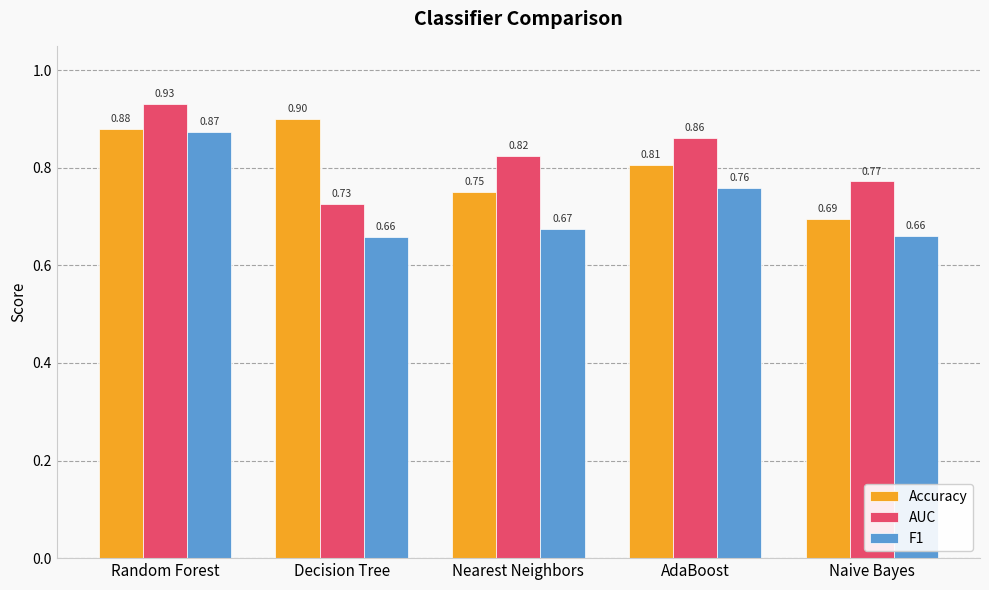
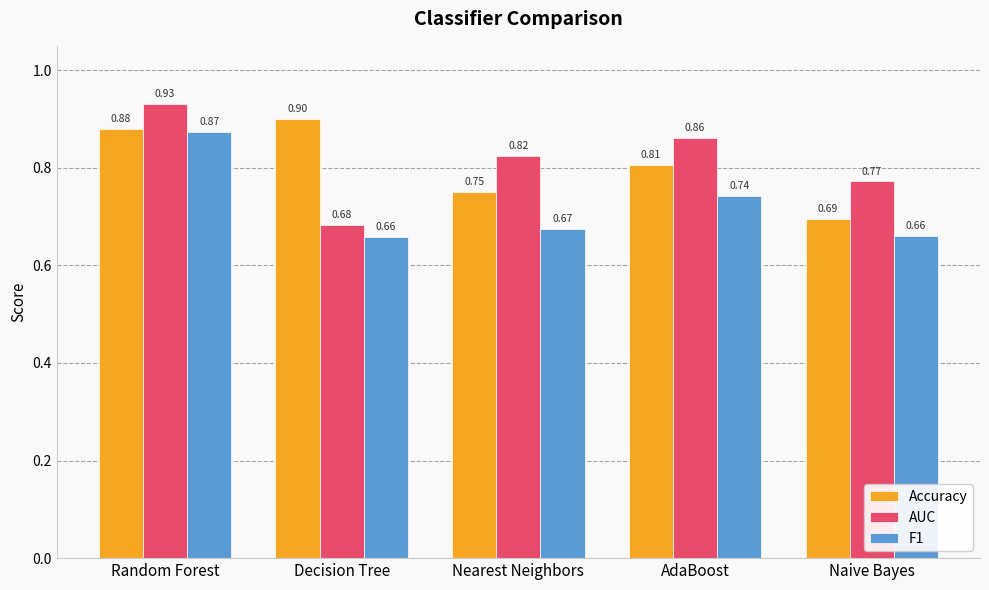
  {
    "Accuracy": {
      "Random Forest": 0.88,
      "Decision Tree": 0.90,
      "Nearest Neighbors": 0.75,
      "AdaBoost": 0.81,
      "Naive Bayes": 0.69
    },
    "AUC": {
      "Random Forest": 0.93,
-     "Decision Tree": 0.73,
+     "Decision Tree": 0.68,
      "Nearest Neighbors": 0.82,
      "AdaBoost": 0.86,
      "Naive Bayes": 0.77
    },
    "F1": {
      "Random Forest": 0.87,
      "Decision Tree": 0.66,
      "Nearest Neighbors": 0.67,
-     "AdaBoost": 0.76,
+     "AdaBoost": 0.74,
      "Naive Bayes": 0.66
    }
  }
